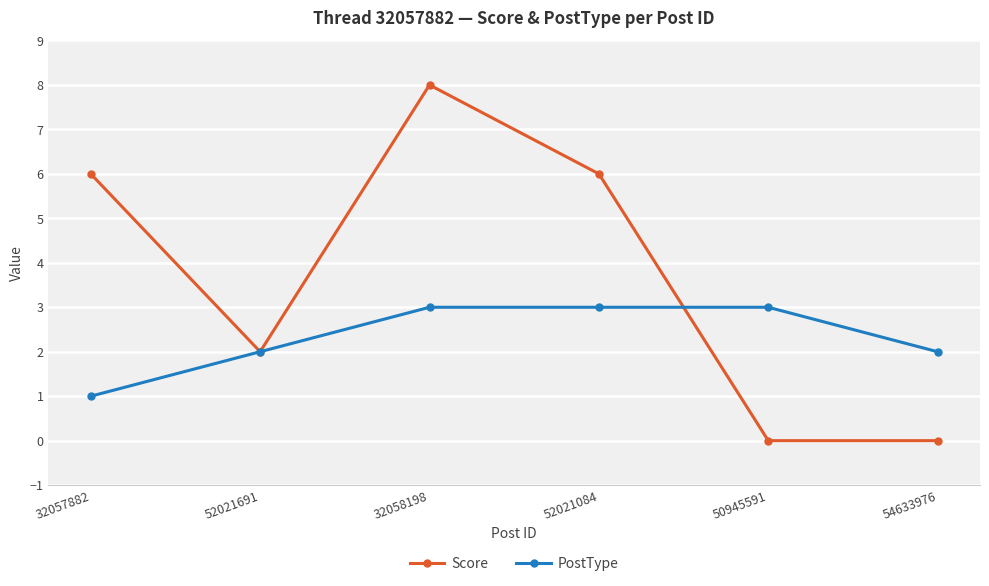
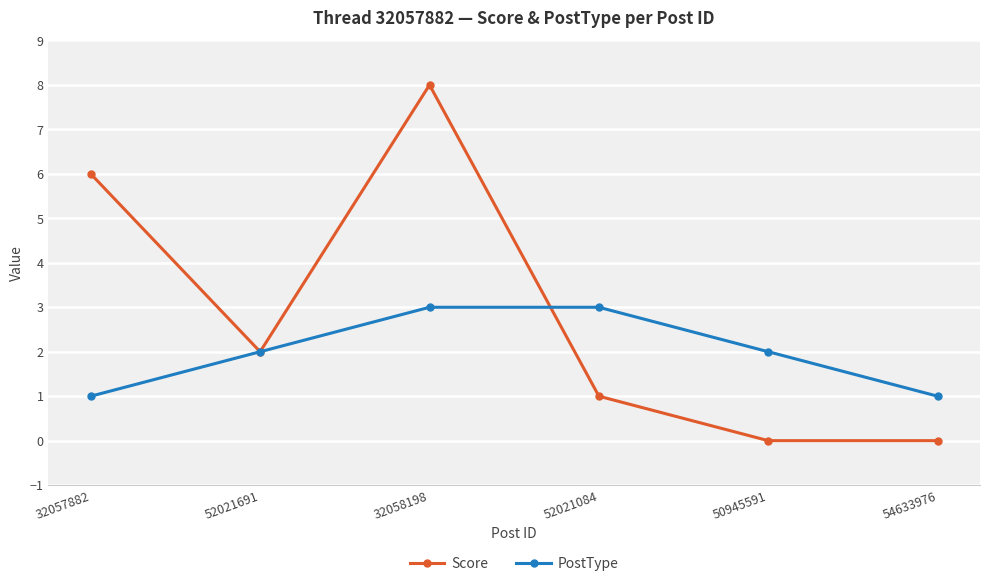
  {
    "Score": {
      "32057882": 6,
      "32058198": 8,
-     "52021084": 6,
+     "52021084": 1,
      "50945591": 0,
      "54633976": 0
    },
    "PostType": {
      "32057882": 1,
      "32058198": 3,
      "52021084": 3,
-     "50945591": 3,
-     "54633976": 2
+     "50945591": 2,
+     "54633976": 1
    }
  }
